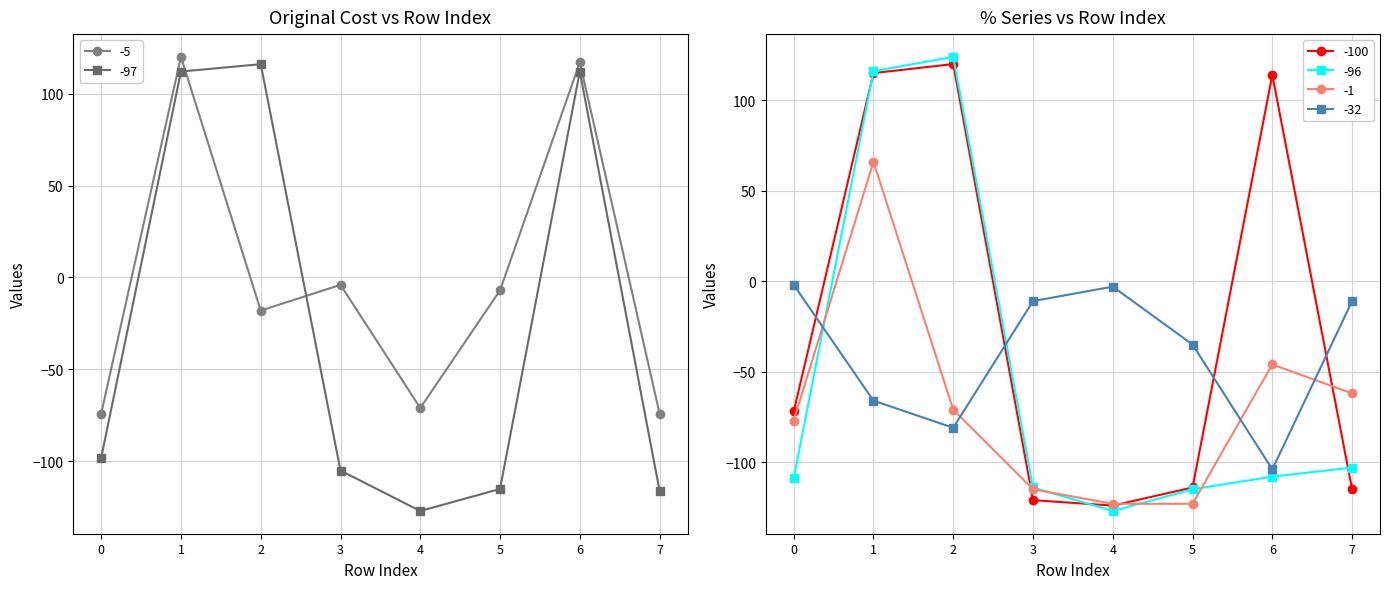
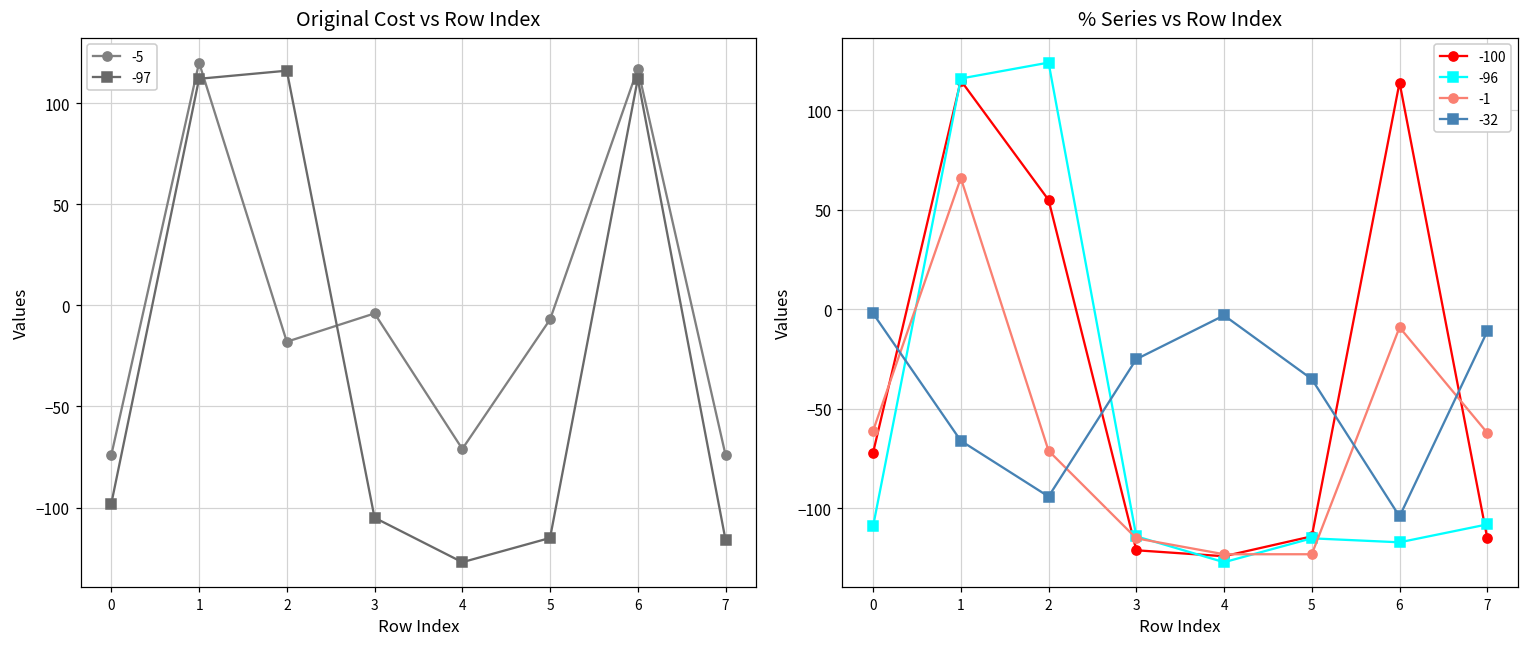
  {
    "% Series vs Row Index": {
      "-100": {
        "0": -72,
-       "2": 120,
+       "2": 55,
        "3": -121,
        "6": 114,
        "7": -115
      },
      "-96": {
        "0": -109,
        "2": 124,
        "4": -127,
-       "6": -108,
-       "7": -103
+       "6": -117,
+       "7": -108
      },
      "-1": {
-       "0": -77,
+       "0": -61,
        "1": 66,
        "2": -71,
        "5": -123,
-       "6": -46,
+       "6": -9,
        "7": -62
      },
      "-32": {
        "0": -2,
        "1": -66,
-       "2": -81,
-       "3": -11,
+       "2": -94,
+       "3": -25,
        "4": -3,
        "5": -35,
        "6": -104,
        "7": -11
      }
    }
  }
